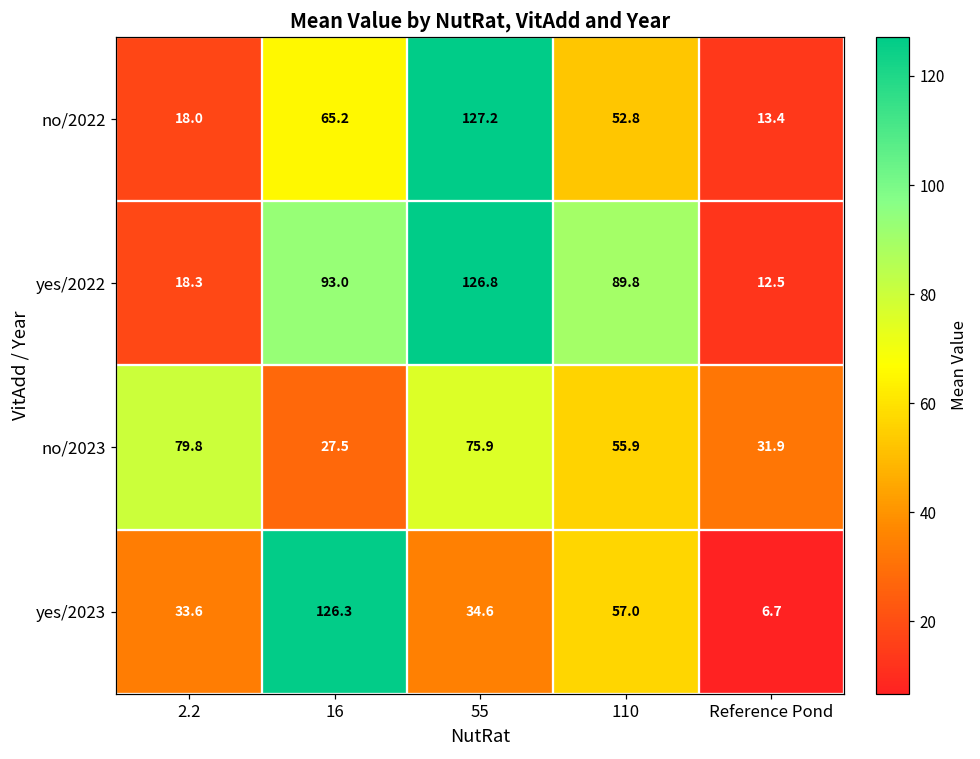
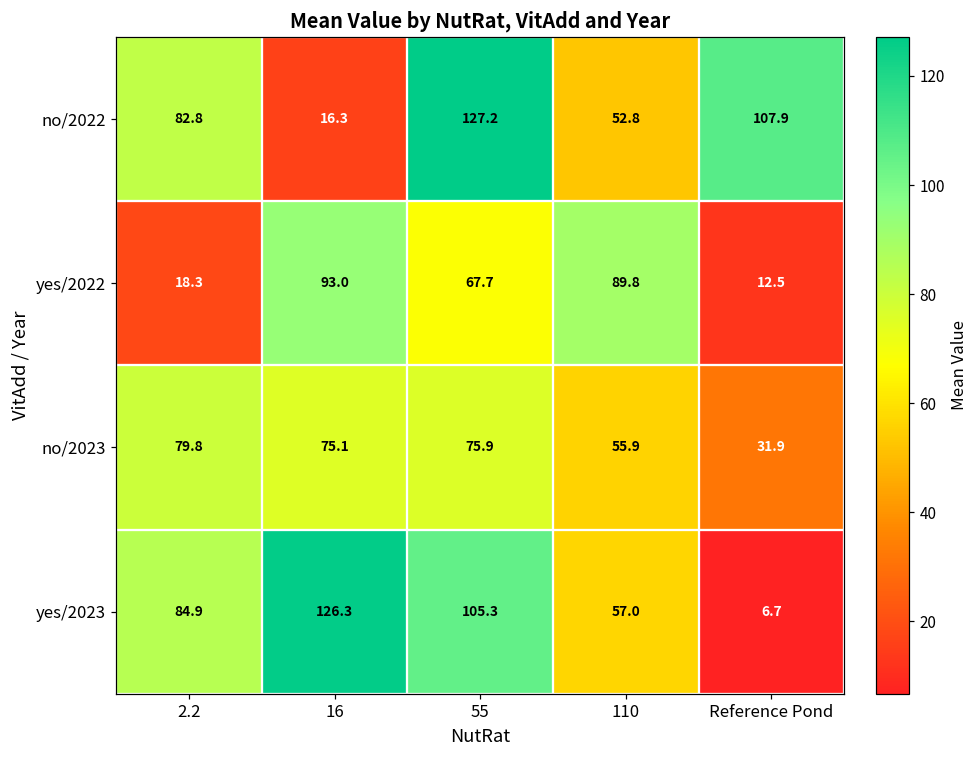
  {
    "no/2022": {
-     "2.2": 18.0,
-     "16": 65.2,
+     "2.2": 82.8,
+     "16": 16.3,
      "55": 127.2,
      "110": 52.8,
-     "Reference Pond": 13.4
+     "Reference Pond": 107.9
    },
    "yes/2022": {
      "2.2": 18.3,
      "16": 93.0,
-     "55": 126.8,
+     "55": 67.7,
      "110": 89.8,
      "Reference Pond": 12.5
    },
    "no/2023": {
      "2.2": 79.8,
-     "16": 27.5,
+     "16": 75.1,
      "55": 75.9,
      "110": 55.9,
      "Reference Pond": 31.9
    },
    "yes/2023": {
-     "2.2": 33.6,
+     "2.2": 84.9,
      "16": 126.3,
-     "55": 34.6,
+     "55": 105.3,
      "110": 57.0,
      "Reference Pond": 6.7
    }
  }
